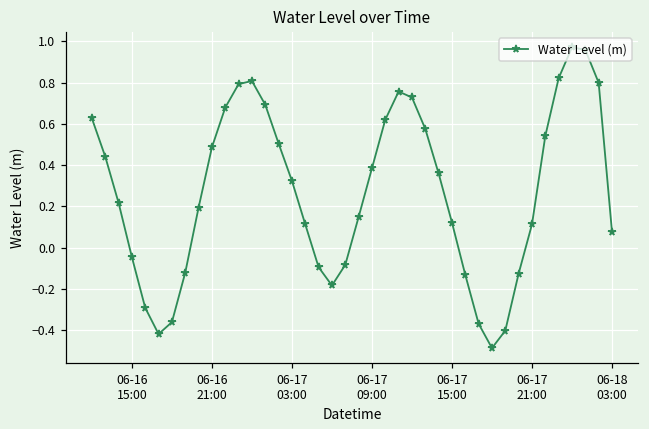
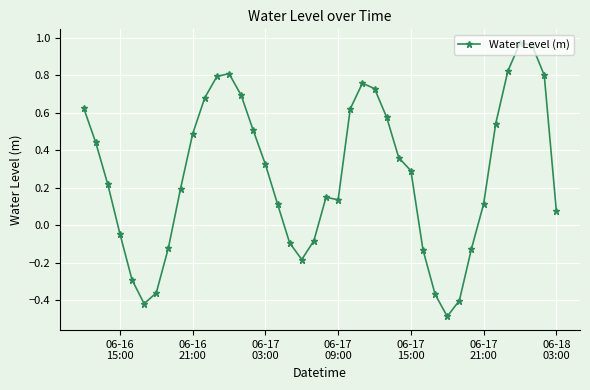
  {
    "06-16 15:00": -0.05,
    "06-16 21:00": 0.49,
    "06-17 03:00": 0.32,
-   "06-17 09:00": 0.38,
-   "06-17 15:00": 0.12,
+   "06-17 09:00": 0.14,
+   "06-17 15:00": 0.29,
    "06-17 21:00": 0.11,
    "06-18 03:00": 0.08
  }
